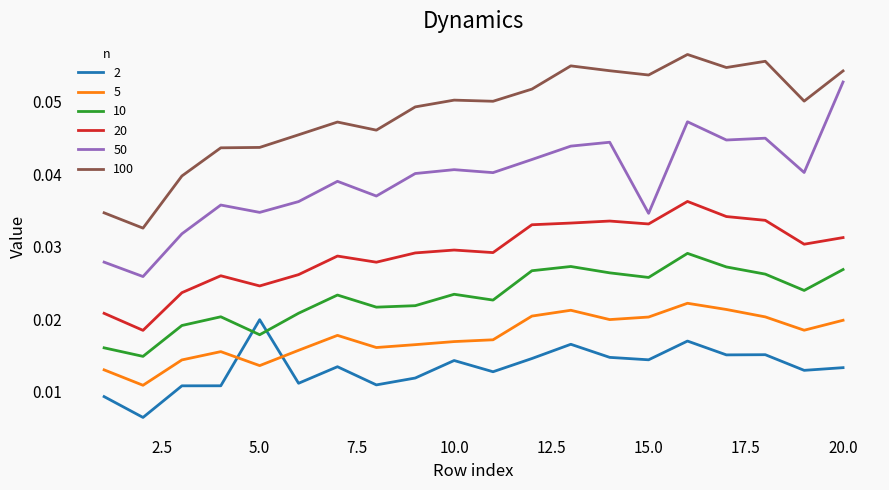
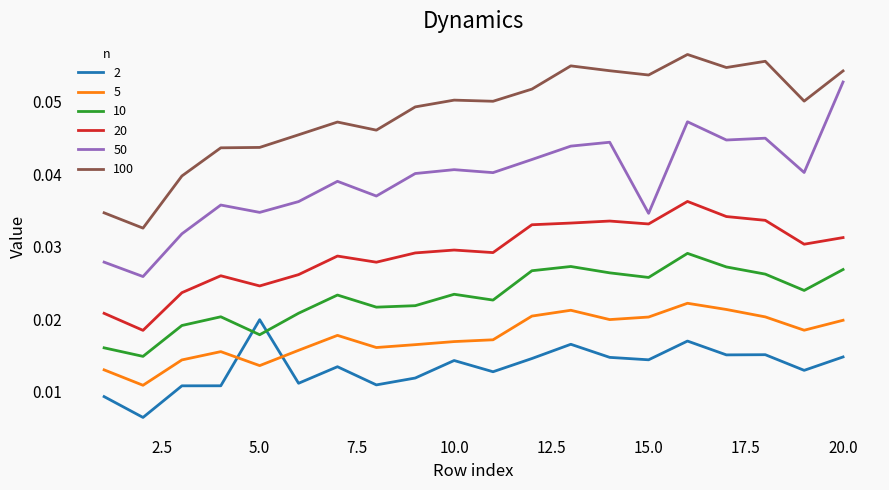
  {
    "2": {
      "5.0": 0.020,
      "10.0": 0.014,
      "15.0": 0.014,
-     "20.0": 0.013
+     "20.0": 0.015
    },
    "5": {
      "5.0": 0.014,
      "10.0": 0.017,
      "15.0": 0.020,
      "20.0": 0.020
    },
    "10": {
      "5.0": 0.018,
      "10.0": 0.023,
      "15.0": 0.026,
      "20.0": 0.027
    },
    "20": {
      "5.0": 0.025,
      "10.0": 0.030,
      "15.0": 0.033,
      "20.0": 0.031
    },
    "50": {
      "5.0": 0.035,
      "10.0": 0.041,
      "15.0": 0.035,
      "20.0": 0.053
    },
    "100": {
      "5.0": 0.044,
      "10.0": 0.050,
      "15.0": 0.054,
      "20.0": 0.054
    }
  }
